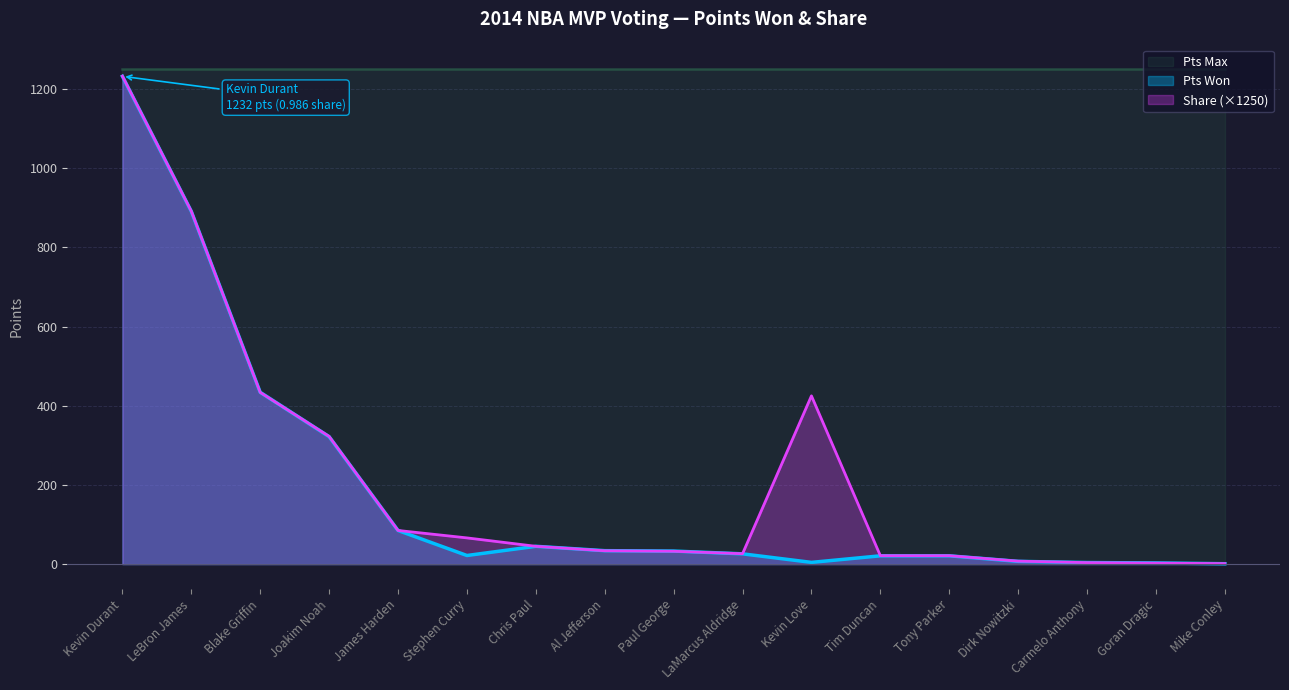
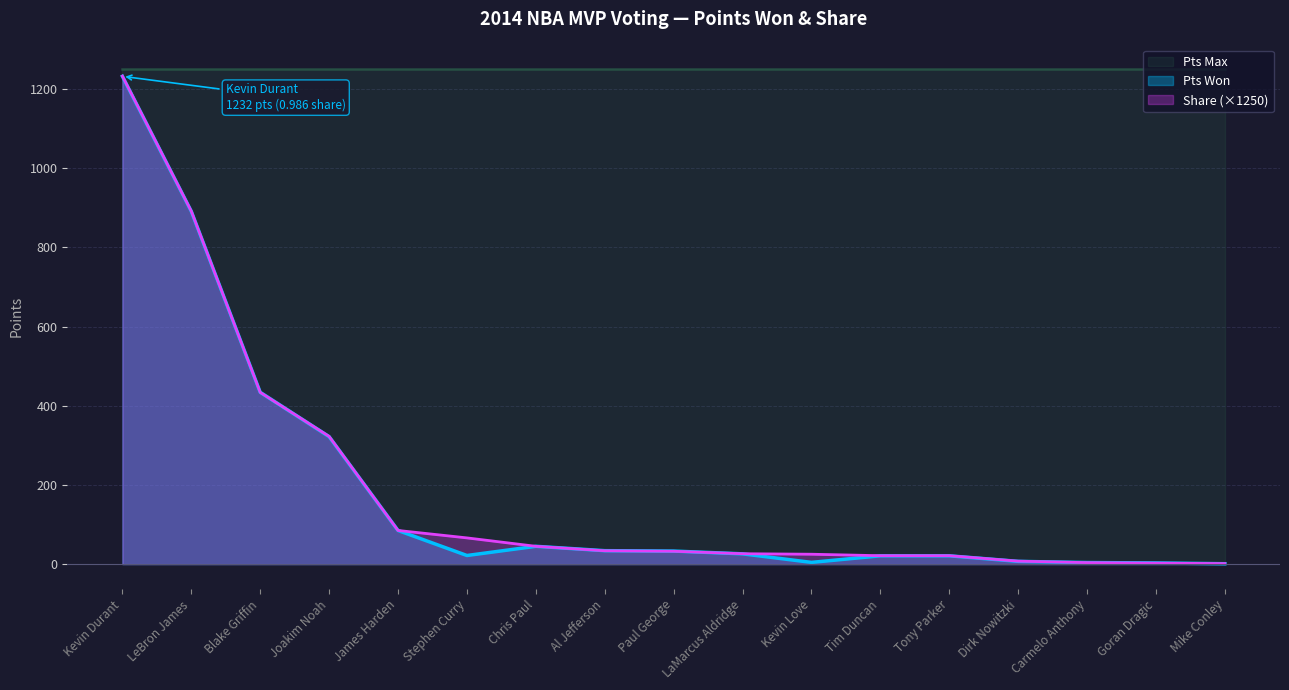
  {
    "Pts Max": {
      "Kevin Durant": 1250,
      "LeBron James": 1250,
      "Blake Griffin": 1250,
      "Joakim Noah": 1250,
      "James Harden": 1250,
      "Stephen Curry": 1250,
      "Chris Paul": 1250,
      "Al Jefferson": 1250,
      "Paul George": 1250,
      "LaMarcus Aldridge": 1250,
      "Kevin Love": 1250,
      "Tim Duncan": 1250,
      "Tony Parker": 1250,
      "Dirk Nowitzki": 1250,
      "Carmelo Anthony": 1250
    },
    "Pts Won": {
      "Stephen Curry": 20,
      "Kevin Love": 0
    },
    "Share (×1250)": {
      "Stephen Curry": 70,
-     "Kevin Love": 430
+     "Kevin Love": 30
    }
  }
